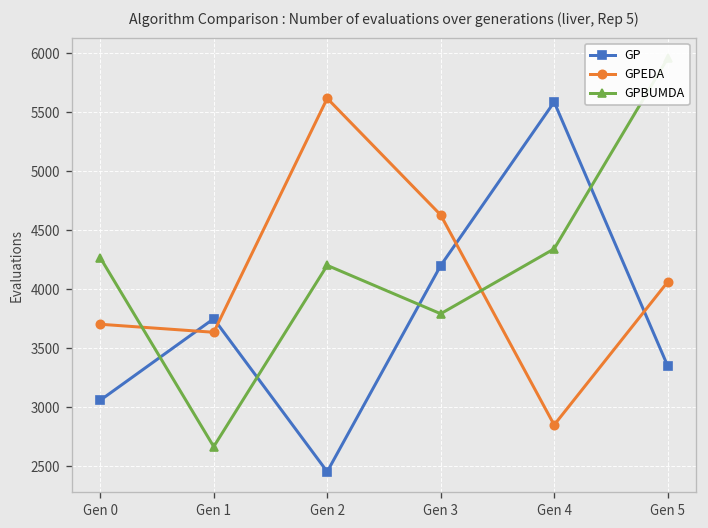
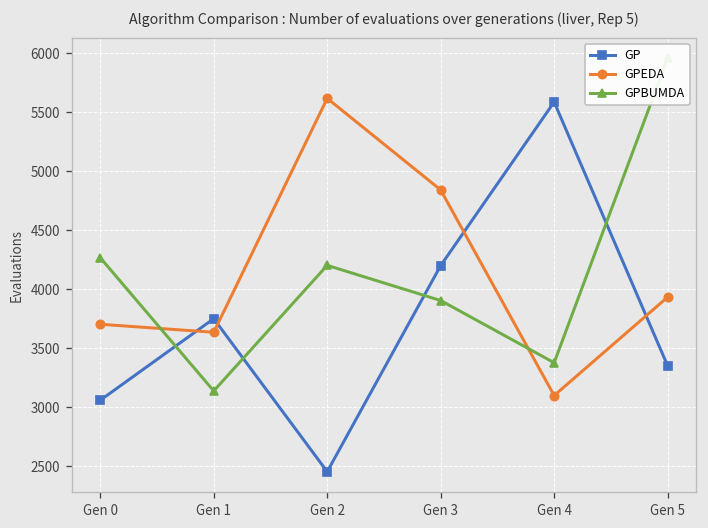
  {
    "GP": {
      "Gen 0": 3100,
      "Gen 1": 3800,
      "Gen 2": 2500,
      "Gen 3": 4200,
      "Gen 4": 5600,
      "Gen 5": 3400
    },
    "GPEDA": {
      "Gen 0": 3700,
      "Gen 1": 3600,
      "Gen 2": 5600,
-     "Gen 3": 4600,
-     "Gen 4": 2900,
-     "Gen 5": 4100
+     "Gen 3": 4800,
+     "Gen 4": 3100,
+     "Gen 5": 3900
    },
    "GPBUMDA": {
      "Gen 0": 4300,
-     "Gen 1": 2700,
+     "Gen 1": 3100,
      "Gen 2": 4200,
-     "Gen 3": 3800,
-     "Gen 4": 4300
+     "Gen 3": 3900,
+     "Gen 4": 3400
    }
  }
